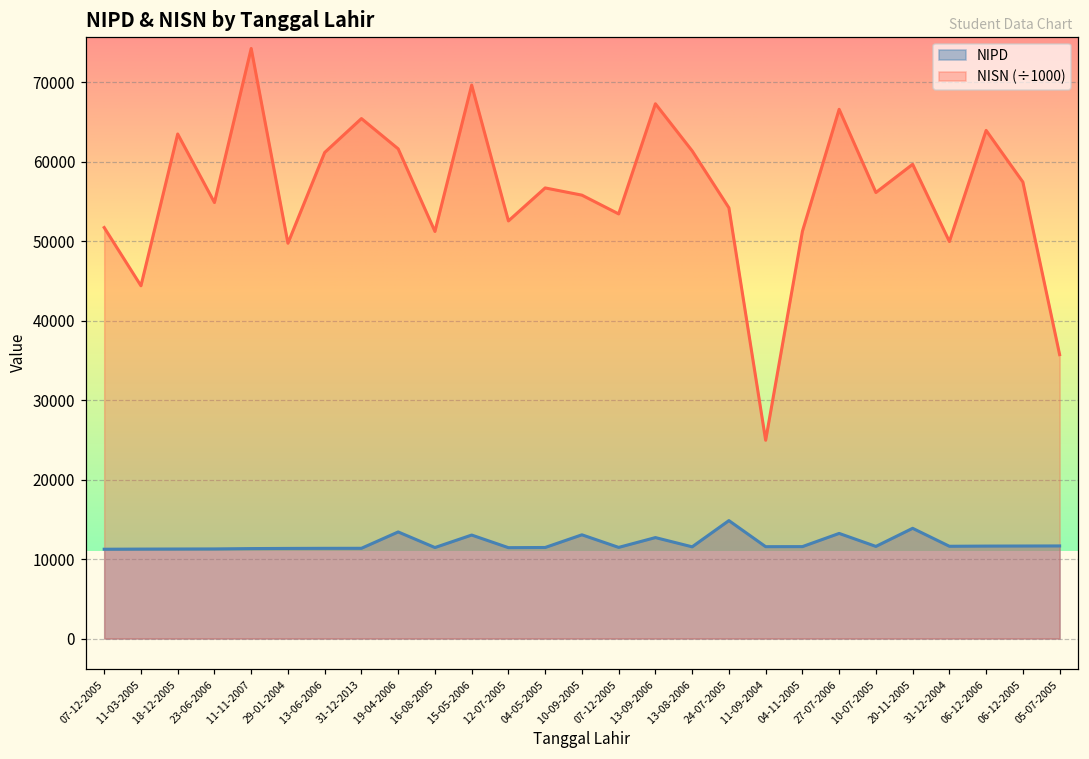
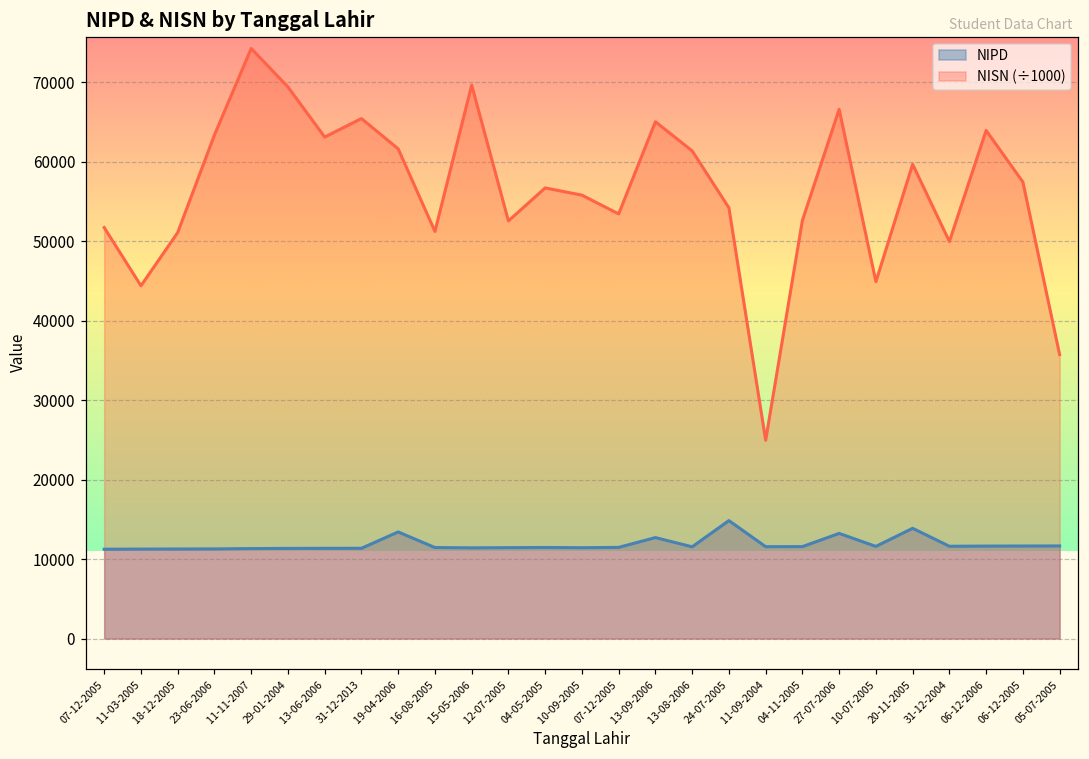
  {
    "NIPD": {
      "11-03-2005": 11000,
      "18-12-2005": 11000,
      "23-06-2006": 11000,
      "11-11-2007": 11000,
      "29-01-2004": 11000,
      "13-06-2006": 11000,
      "31-12-2013": 11000,
      "19-04-2006": 13000,
      "16-08-2005": 11000,
-     "15-05-2006": 13000,
+     "15-05-2006": 11000,
      "12-07-2005": 11000,
      "04-05-2005": 11000,
-     "10-09-2005": 13000,
+     "10-09-2005": 11000,
      "13-09-2006": 13000,
      "13-08-2006": 12000,
      "24-07-2005": 15000,
      "11-09-2004": 12000,
      "04-11-2005": 12000,
      "27-07-2006": 13000,
      "10-07-2005": 12000,
      "20-11-2005": 14000,
      "31-12-2004": 12000,
      "06-12-2006": 12000,
      "06-12-2005": 12000,
      "05-07-2005": 12000
    },
    "NISN (÷1000)": {
      "11-03-2005": 44000,
-     "18-12-2005": 63000,
-     "23-06-2006": 55000,
+     "18-12-2005": 51000,
+     "23-06-2006": 63000,
      "11-11-2007": 74000,
-     "29-01-2004": 50000,
-     "13-06-2006": 61000,
+     "29-01-2004": 69000,
+     "13-06-2006": 63000,
      "31-12-2013": 65000,
      "19-04-2006": 62000,
      "16-08-2005": 51000,
      "15-05-2006": 70000,
      "12-07-2005": 53000,
      "04-05-2005": 57000,
      "10-09-2005": 56000,
-     "13-09-2006": 67000,
+     "13-09-2006": 65000,
      "13-08-2006": 61000,
      "24-07-2005": 54000,
      "11-09-2004": 25000,
-     "04-11-2005": 51000,
+     "04-11-2005": 53000,
      "27-07-2006": 67000,
-     "10-07-2005": 56000,
+     "10-07-2005": 45000,
      "20-11-2005": 60000,
      "31-12-2004": 50000,
      "06-12-2006": 64000,
      "06-12-2005": 57000,
      "05-07-2005": 36000
    }
  }
